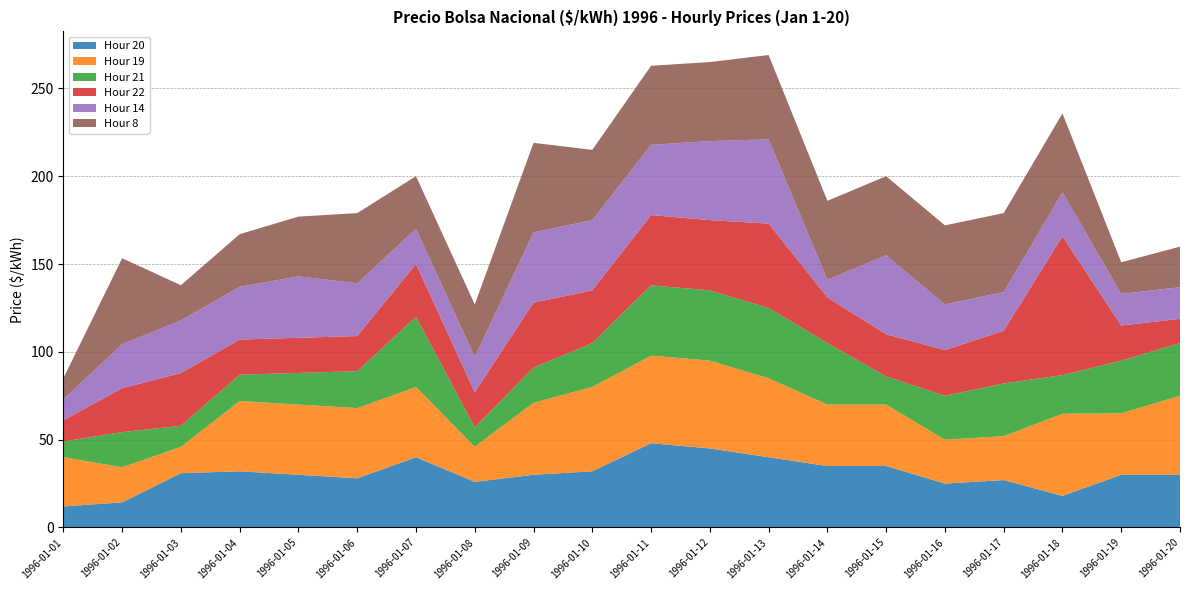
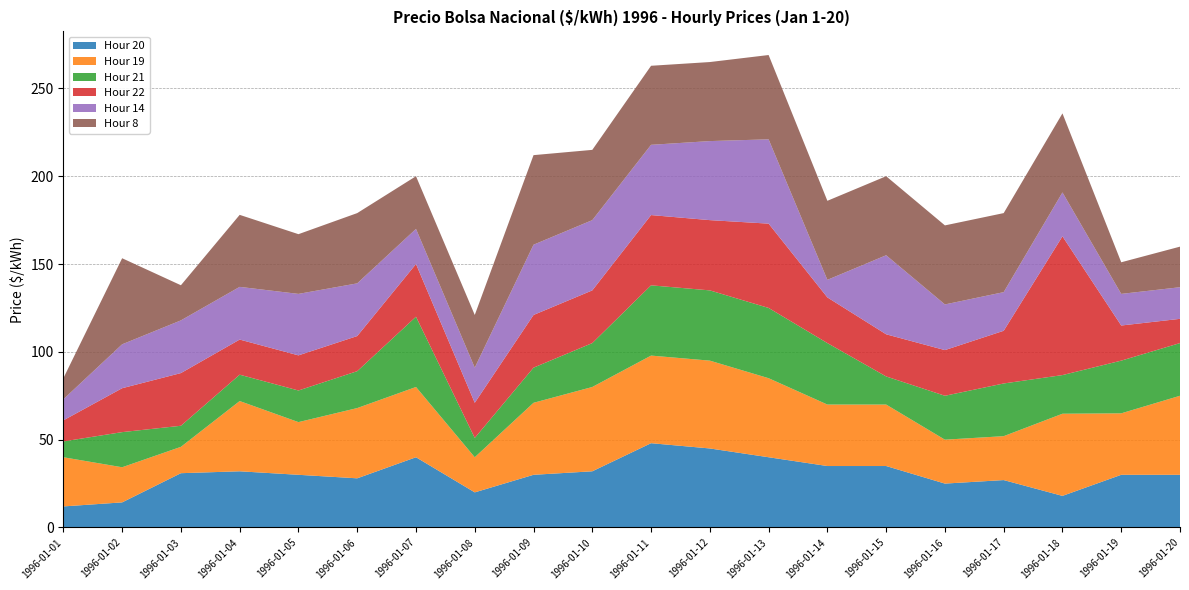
  {
    "Hour 20": {
      "1996-01-01": 12,
      "1996-01-02": 14,
      "1996-01-03": 31,
      "1996-01-04": 32,
      "1996-01-05": 30,
      "1996-01-06": 28,
      "1996-01-07": 40,
-     "1996-01-08": 26,
+     "1996-01-08": 20,
      "1996-01-09": 30,
      "1996-01-10": 32,
      "1996-01-11": 48,
      "1996-01-12": 45,
      "1996-01-13": 40,
      "1996-01-14": 35,
      "1996-01-15": 35,
      "1996-01-16": 25,
      "1996-01-17": 27,
      "1996-01-18": 18,
      "1996-01-19": 30,
      "1996-01-20": 30
    },
    "Hour 19": {
      "1996-01-01": 28,
      "1996-01-02": 20,
      "1996-01-03": 15,
      "1996-01-04": 40,
-     "1996-01-05": 40,
+     "1996-01-05": 30,
      "1996-01-06": 40,
      "1996-01-07": 40,
      "1996-01-08": 20,
      "1996-01-09": 41,
      "1996-01-10": 48,
      "1996-01-11": 50,
      "1996-01-12": 50,
      "1996-01-13": 45,
      "1996-01-14": 35,
      "1996-01-15": 35,
      "1996-01-16": 25,
      "1996-01-17": 25,
      "1996-01-18": 47,
      "1996-01-19": 35,
      "1996-01-20": 45
    },
    "Hour 21": {
      "1996-01-01": 9,
      "1996-01-02": 20,
      "1996-01-03": 12,
      "1996-01-04": 15,
      "1996-01-05": 18,
      "1996-01-06": 21,
      "1996-01-07": 40,
      "1996-01-08": 11,
      "1996-01-09": 20,
      "1996-01-10": 25,
      "1996-01-11": 40,
      "1996-01-12": 40,
      "1996-01-13": 40,
      "1996-01-14": 35,
      "1996-01-15": 16,
      "1996-01-16": 25,
      "1996-01-17": 30,
      "1996-01-18": 22,
      "1996-01-19": 30,
      "1996-01-20": 30
    },
    "Hour 22": {
      "1996-01-01": 12,
      "1996-01-02": 25,
      "1996-01-03": 30,
      "1996-01-04": 20,
      "1996-01-05": 20,
      "1996-01-06": 20,
      "1996-01-07": 30,
      "1996-01-08": 20,
-     "1996-01-09": 37,
+     "1996-01-09": 30,
      "1996-01-10": 30,
      "1996-01-11": 40,
      "1996-01-12": 40,
      "1996-01-13": 48,
      "1996-01-14": 26,
      "1996-01-15": 24,
      "1996-01-16": 26,
      "1996-01-17": 30,
      "1996-01-18": 79,
      "1996-01-19": 20,
      "1996-01-20": 14
    },
    "Hour 14": {
      "1996-01-01": 12,
      "1996-01-02": 25,
      "1996-01-03": 30,
      "1996-01-04": 30,
      "1996-01-05": 35,
      "1996-01-06": 30,
      "1996-01-07": 20,
      "1996-01-08": 20,
      "1996-01-09": 40,
      "1996-01-10": 40,
      "1996-01-11": 40,
      "1996-01-12": 45,
      "1996-01-13": 48,
      "1996-01-14": 10,
      "1996-01-15": 45,
      "1996-01-16": 26,
      "1996-01-17": 22,
      "1996-01-18": 25,
      "1996-01-19": 18,
      "1996-01-20": 18
    },
    "Hour 8": {
      "1996-01-01": 12,
      "1996-01-02": 49,
      "1996-01-03": 20,
-     "1996-01-04": 30,
+     "1996-01-04": 41,
      "1996-01-05": 34,
      "1996-01-06": 40,
      "1996-01-07": 30,
      "1996-01-08": 30,
      "1996-01-09": 51,
      "1996-01-10": 40,
      "1996-01-11": 45,
      "1996-01-12": 45,
      "1996-01-13": 48,
      "1996-01-14": 45,
      "1996-01-15": 45,
      "1996-01-16": 45,
      "1996-01-17": 45,
      "1996-01-18": 45,
      "1996-01-19": 18,
      "1996-01-20": 23
    }
  }
